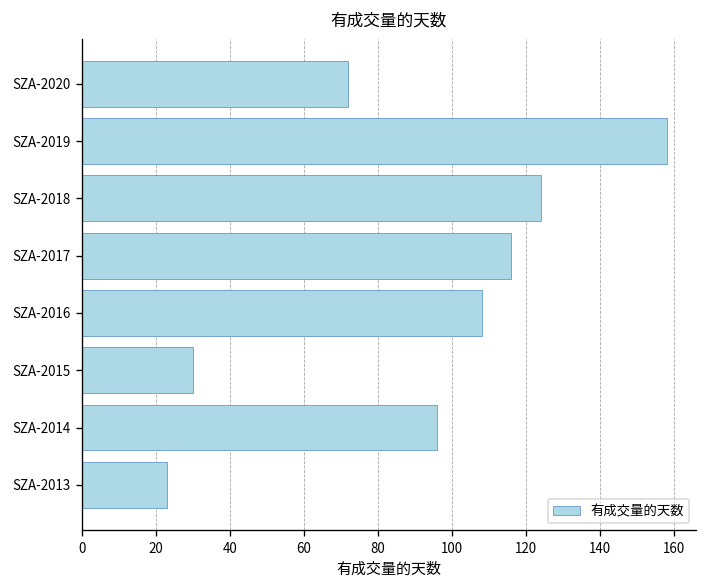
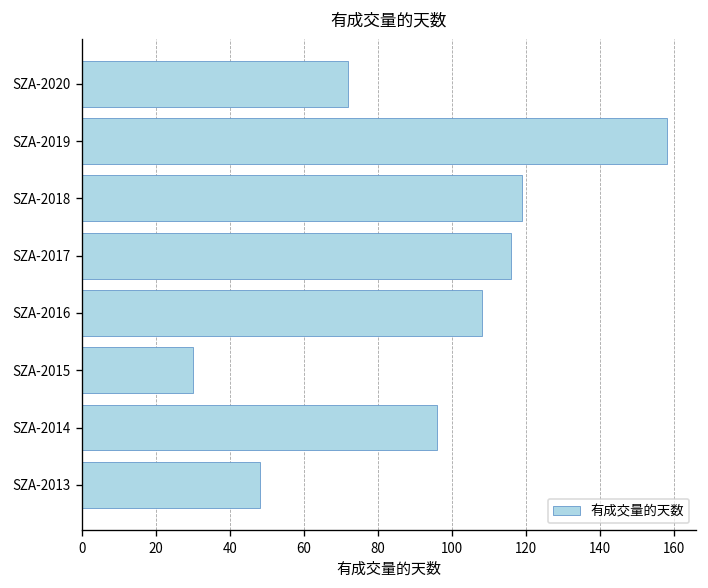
  {
    "SZA-2020": 72,
    "SZA-2019": 158,
-   "SZA-2018": 124,
+   "SZA-2018": 119,
    "SZA-2017": 116,
    "SZA-2016": 108,
    "SZA-2015": 30,
    "SZA-2014": 96,
-   "SZA-2013": 23
+   "SZA-2013": 48
  }
